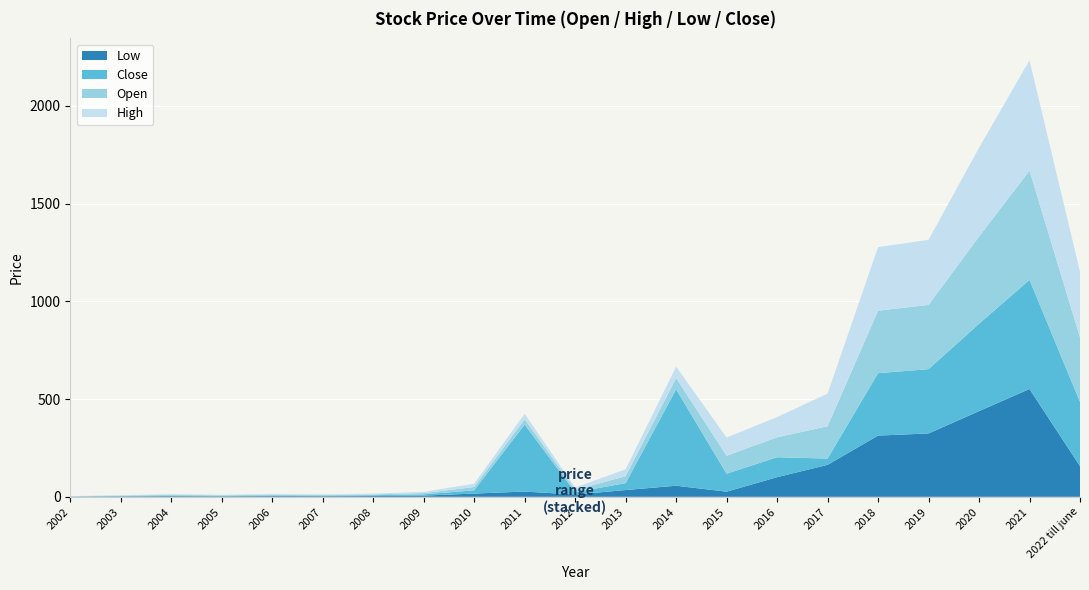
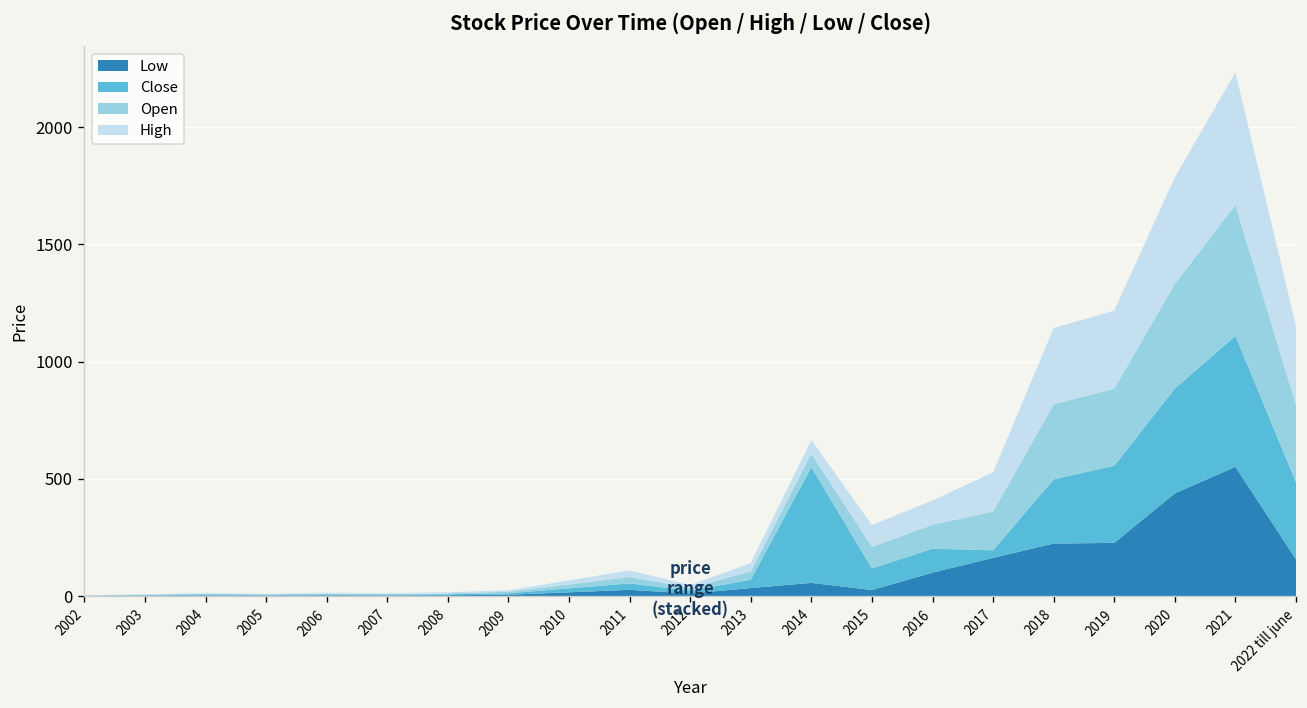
  {
    "Low": {
      "2010": 20,
      "2011": 30,
      "2013": 30,
      "2014": 60,
      "2015": 30,
      "2016": 100,
      "2017": 160,
-     "2018": 310,
-     "2019": 320,
+     "2018": 220,
+     "2019": 230,
      "2020": 440,
      "2021": 550,
      "2022 till june": 160
    },
    "Close": {
      "2010": 20,
-     "2011": 340,
+     "2011": 30,
      "2013": 40,
      "2014": 490,
      "2015": 90,
      "2016": 100,
      "2017": 30,
-     "2018": 320,
+     "2018": 270,
      "2019": 330,
      "2020": 450,
      "2021": 560,
      "2022 till june": 330
    }
  }
